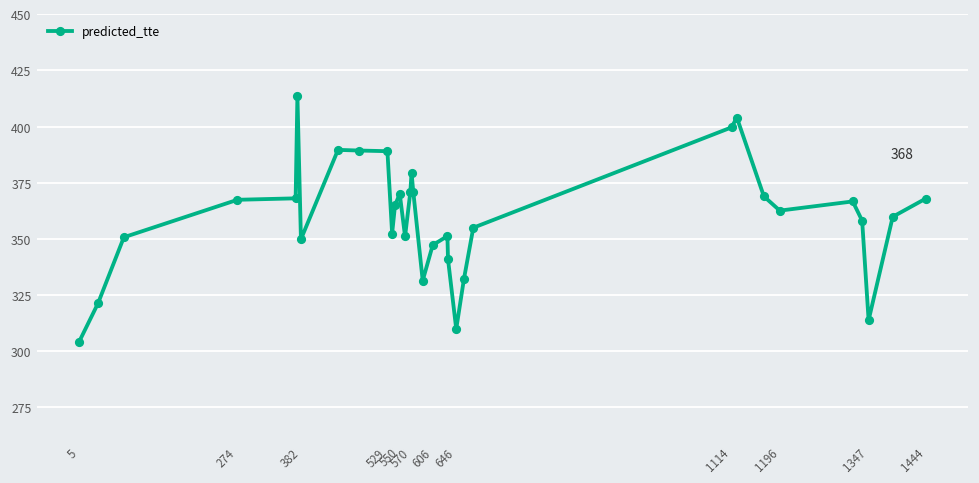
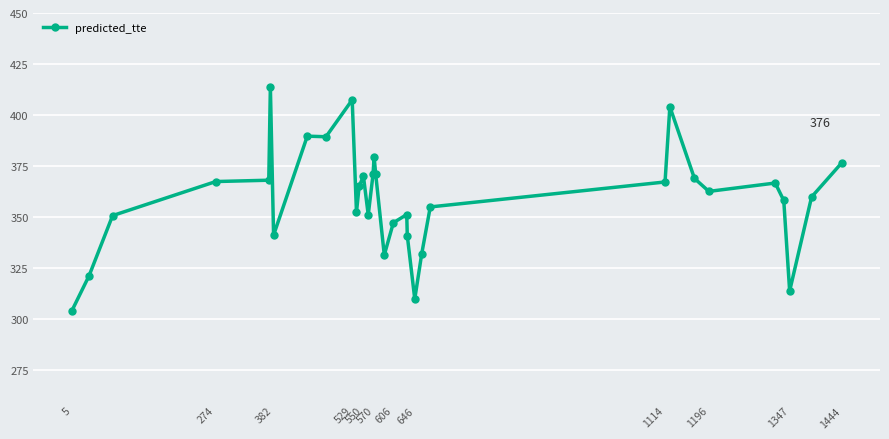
  {
-   "382": 350,
-   "529": 389,
-   "1114": 400,
-   "1444": 368
+   "382": 341,
+   "529": 407,
+   "1114": 367,
+   "1444": 376
  }
